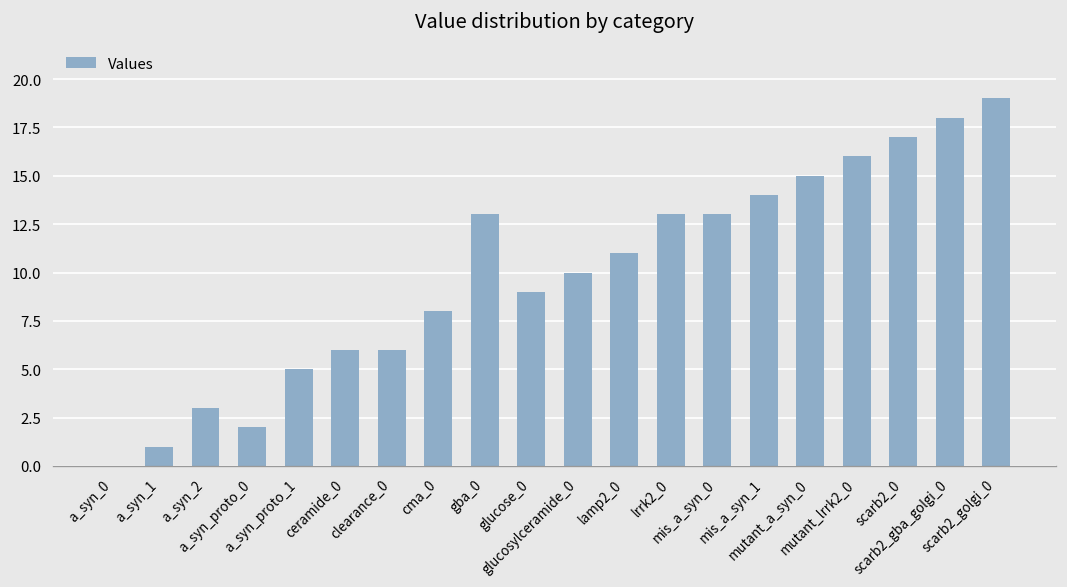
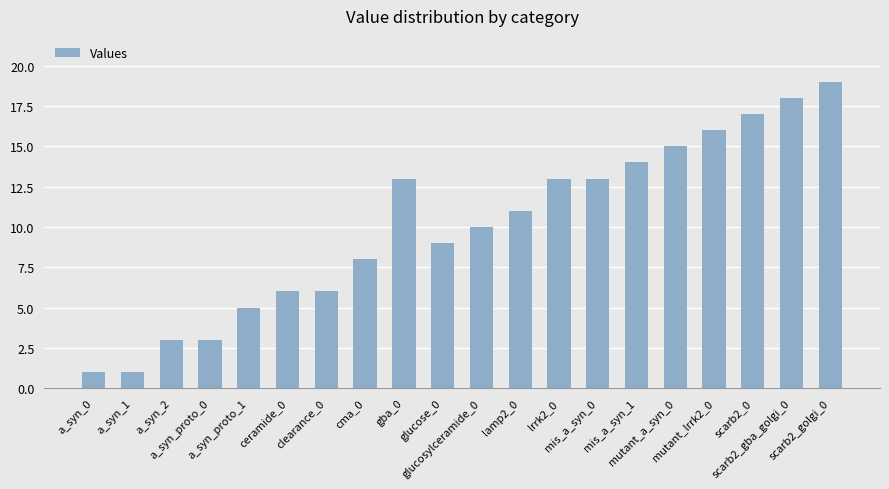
  {
-   "a_syn_0": 0,
+   "a_syn_0": 1,
    "a_syn_1": 1,
    "a_syn_2": 3,
-   "a_syn_proto_0": 2,
+   "a_syn_proto_0": 3,
    "a_syn_proto_1": 5,
    "ceramide_0": 6,
    "clearance_0": 6,
    "cma_0": 8,
    "gba_0": 13,
    "glucose_0": 9,
    "glucosylceramide_0": 10,
    "lamp2_0": 11,
    "lrrk2_0": 13,
    "mis_a_syn_0": 13,
    "mis_a_syn_1": 14,
    "mutant_a_syn_0": 15,
    "mutant_lrrk2_0": 16,
    "scarb2_0": 17,
    "scarb2_gba_golgi_0": 18,
    "scarb2_golgi_0": 19
  }
